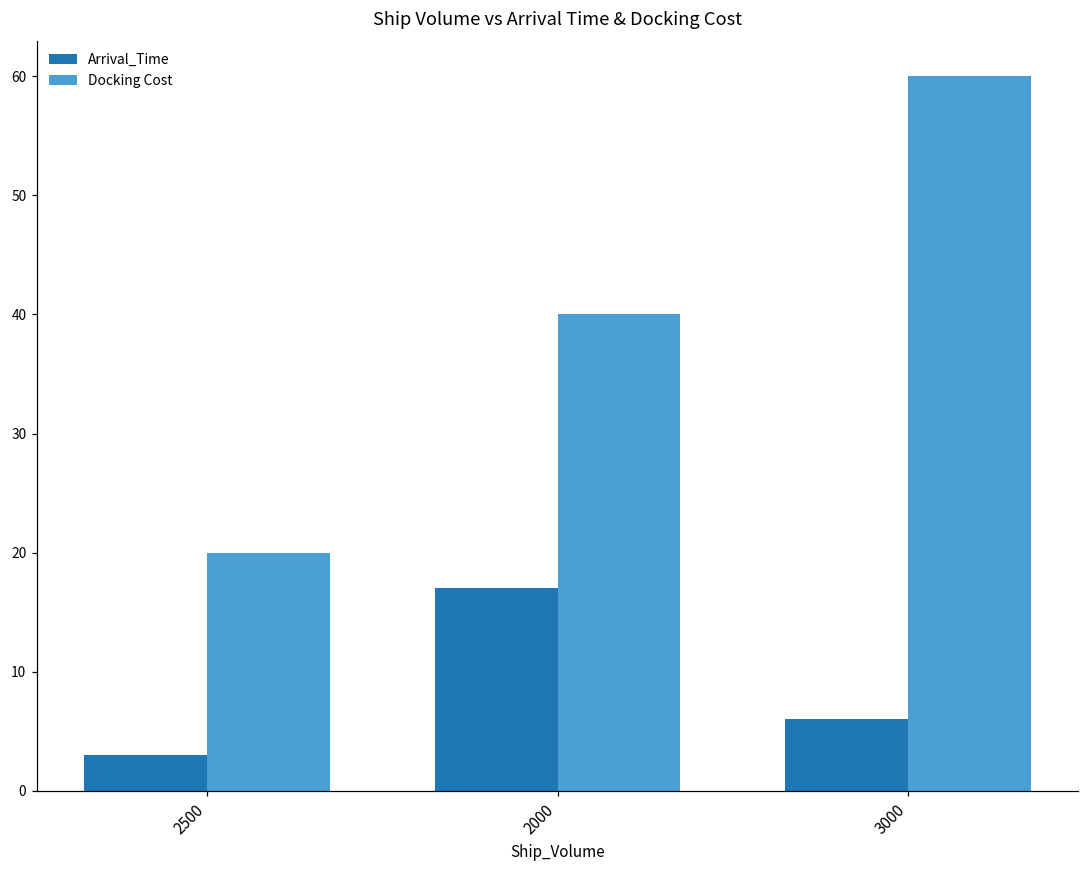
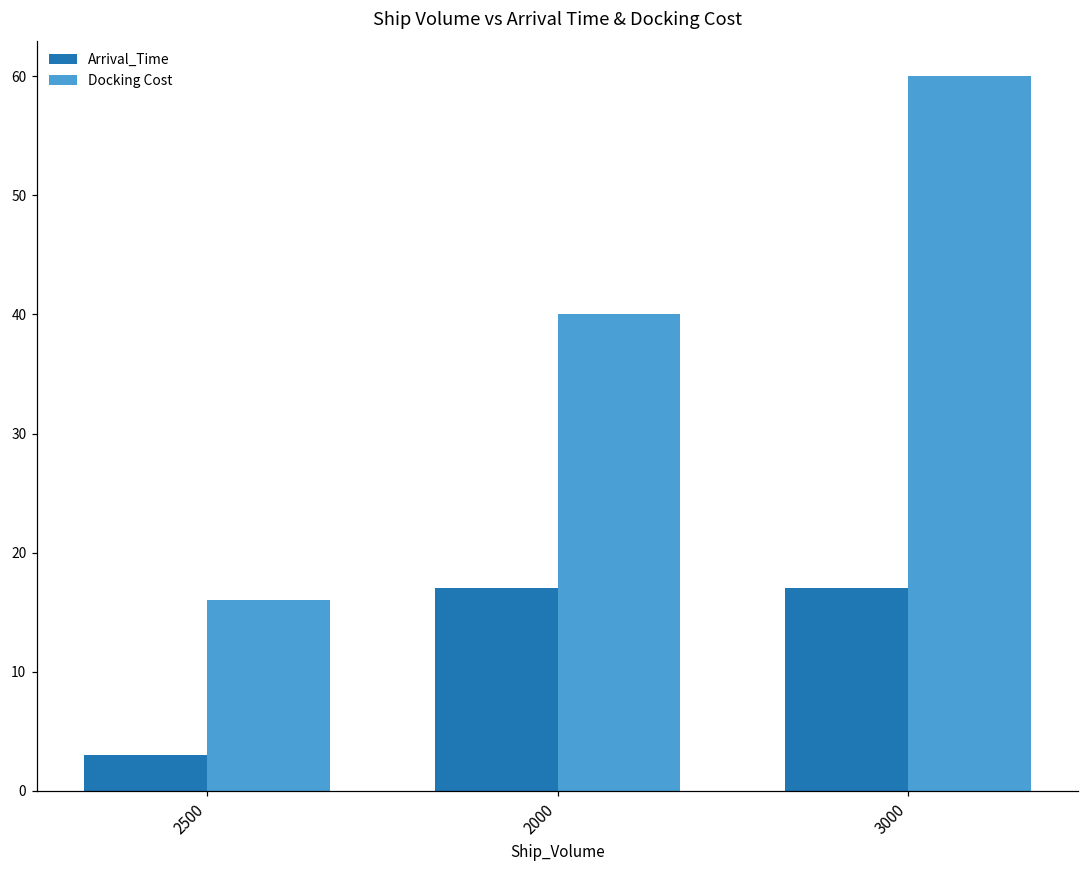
  {
    "Arrival_Time": {
      "2500": 3,
      "2000": 17,
-     "3000": 6
+     "3000": 17
    },
    "Docking Cost": {
-     "2500": 20,
+     "2500": 16,
      "2000": 40,
      "3000": 60
    }
  }
